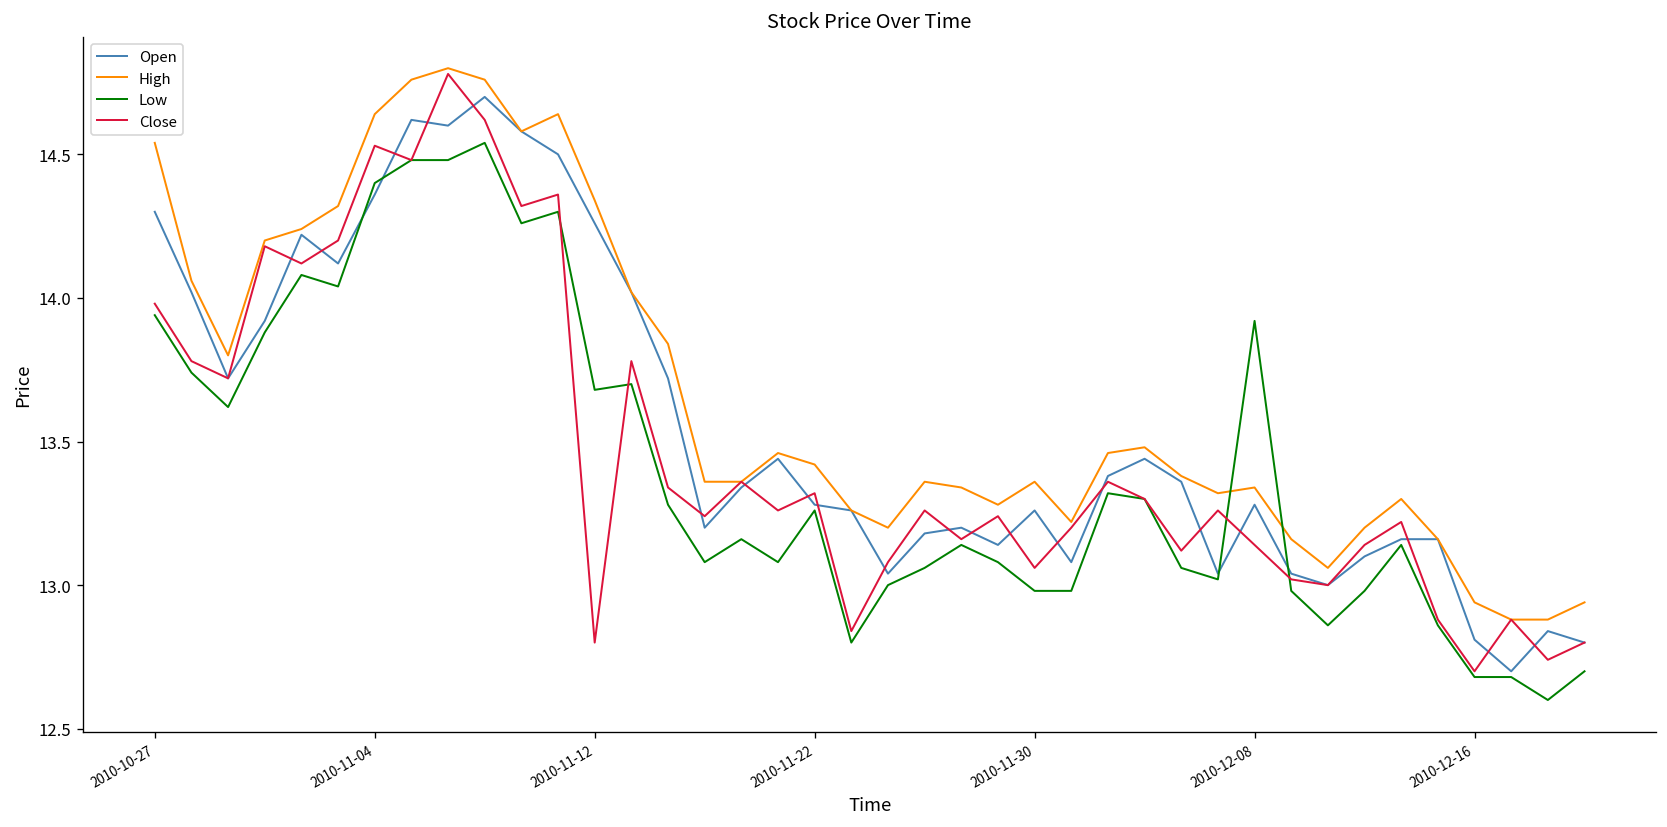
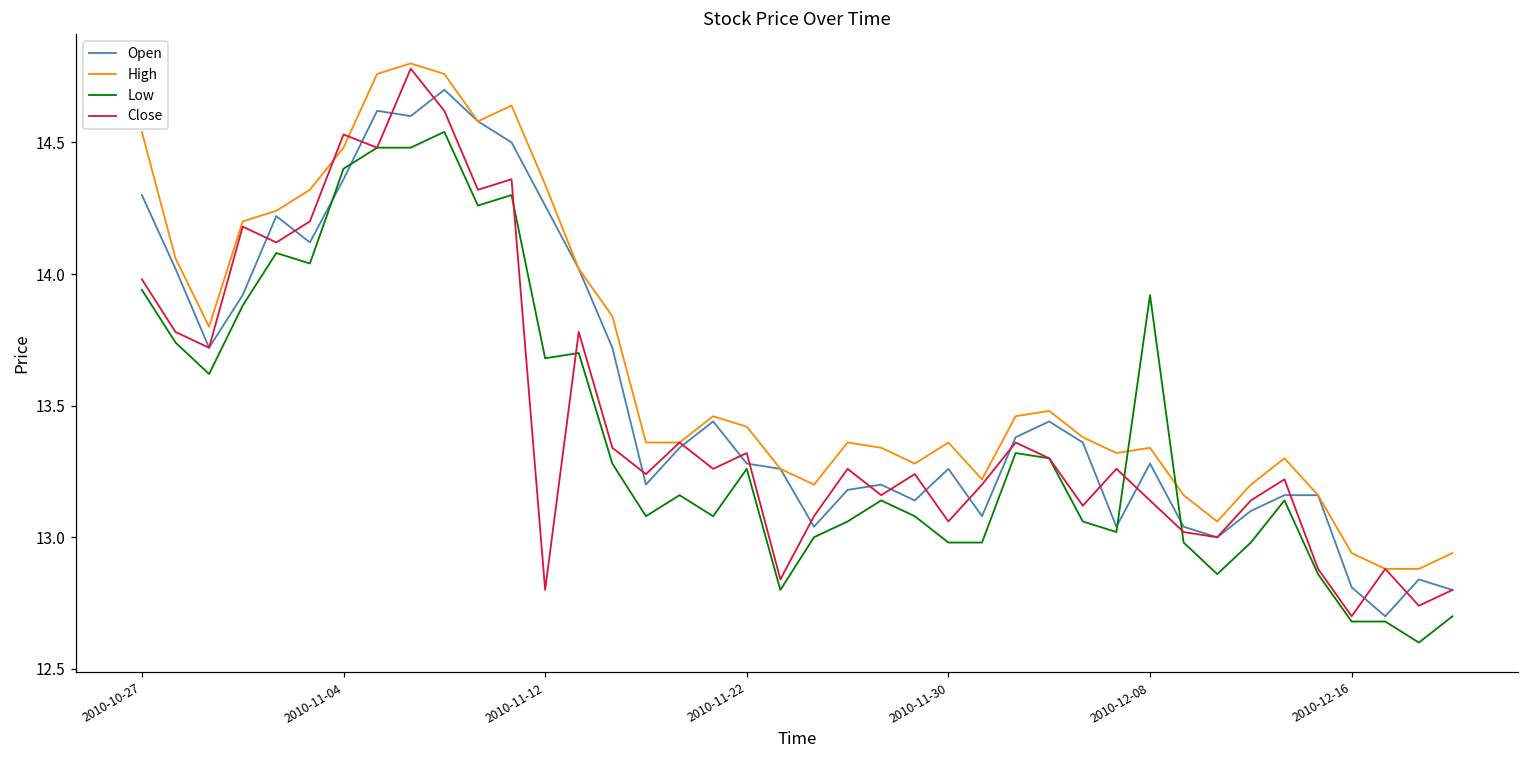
  {
    "Open": {
      "2010-10-27": 14.30,
      "2010-11-04": 14.36,
      "2010-11-12": 14.26,
      "2010-11-22": 13.28,
      "2010-11-30": 13.26,
      "2010-12-08": 13.28,
      "2010-12-16": 12.81
    },
    "High": {
      "2010-10-27": 14.54,
-     "2010-11-04": 14.64,
+     "2010-11-04": 14.48,
      "2010-11-12": 14.34,
      "2010-11-22": 13.42,
      "2010-11-30": 13.36,
      "2010-12-08": 13.34,
      "2010-12-16": 12.94
    },
    "Low": {
      "2010-10-27": 13.94,
      "2010-11-04": 14.40,
      "2010-11-12": 13.68,
      "2010-11-22": 13.26,
      "2010-11-30": 12.98,
      "2010-12-08": 13.92,
      "2010-12-16": 12.68
    },
    "Close": {
      "2010-10-27": 13.98,
      "2010-11-04": 14.53,
      "2010-11-12": 12.80,
      "2010-11-22": 13.32,
      "2010-11-30": 13.06,
      "2010-12-08": 13.14,
      "2010-12-16": 12.70
    }
  }
